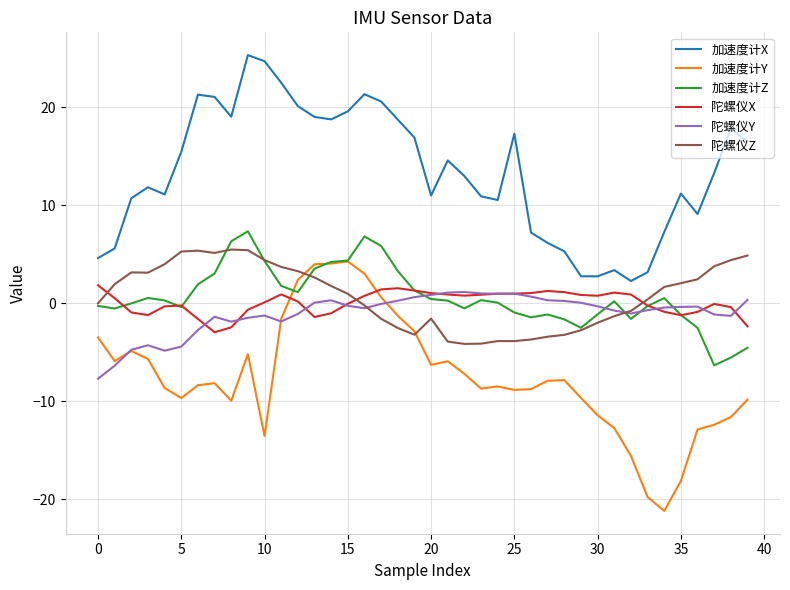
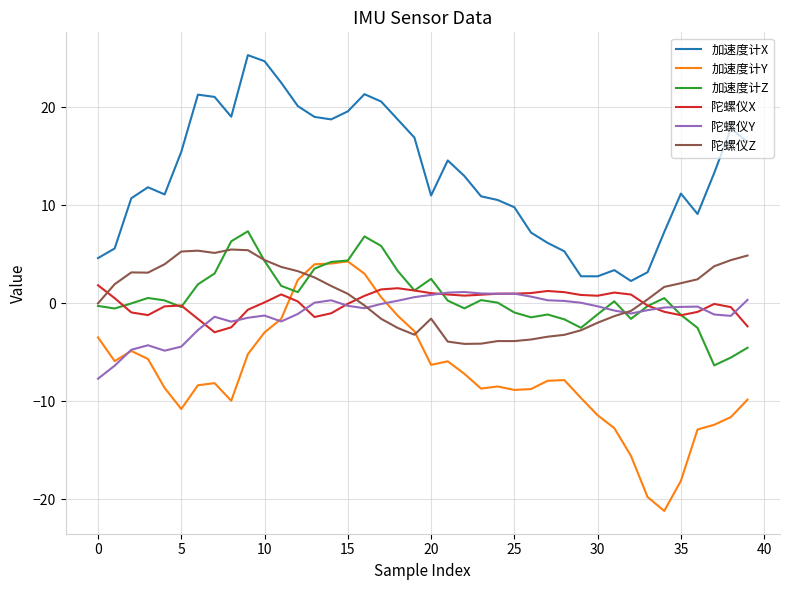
  {
    "加速度计X": {
      "0": 5,
      "5": 15,
      "10": 25,
      "15": 20,
      "20": 11,
-     "25": 17,
+     "25": 10,
      "30": 3,
      "35": 11
    },
    "加速度计Y": {
      "0": -4,
-     "5": -10,
-     "10": -14,
+     "5": -11,
+     "10": -3,
      "20": -6,
      "25": -9,
      "30": -11,
      "35": -18
    },
    "加速度计Z": {
-     "20": 0,
+     "20": 2,
      "25": -1,
      "30": -1
    },
    "陀螺仪X": {
      "0": 2,
      "10": 0,
      "30": 1
    },
    "陀螺仪Y": {
      "0": -8,
      "5": -4,
      "10": -1,
      "30": 0,
      "35": 0
    },
    "陀螺仪Z": {
      "5": 5,
      "15": 1,
      "20": -2,
      "25": -4,
      "30": -2,
      "35": 2
    }
  }
